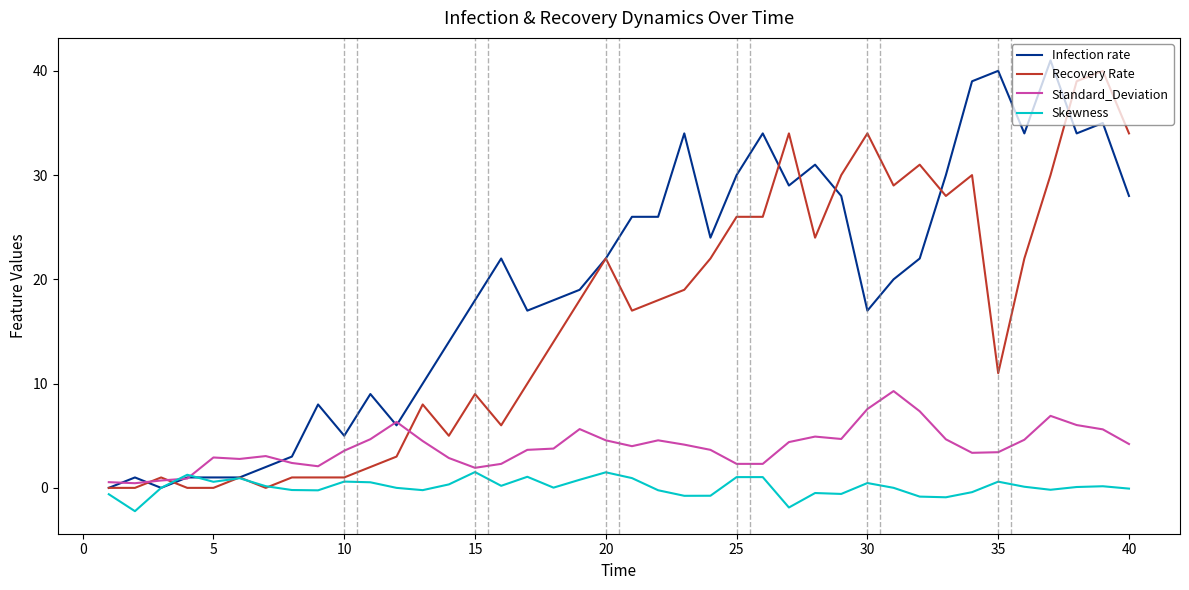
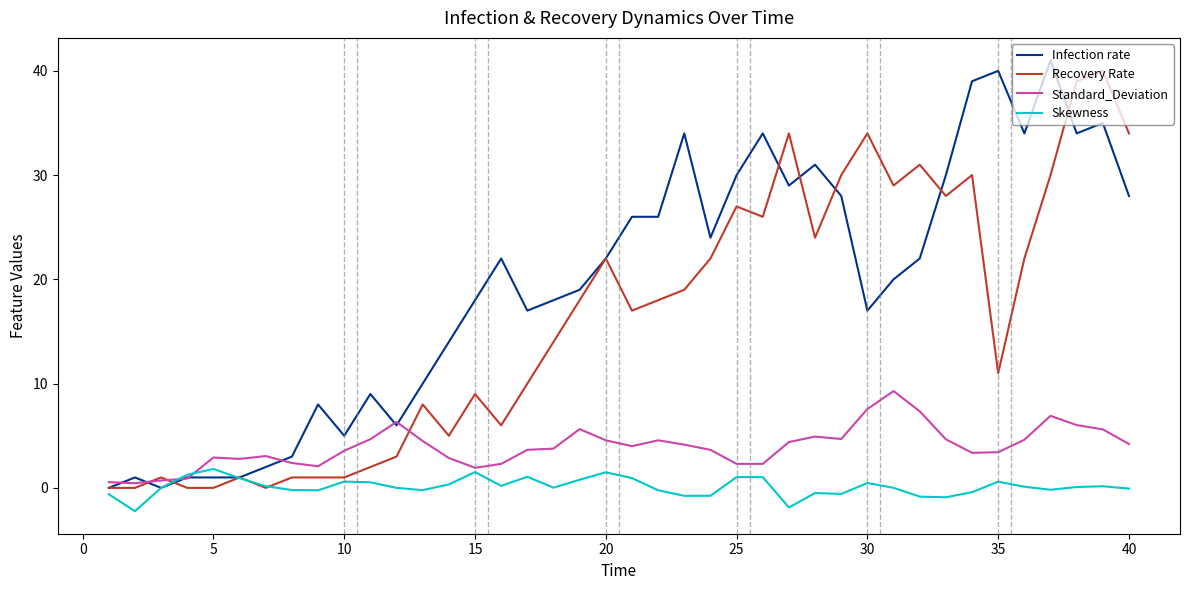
  {
    "Infection rate": {
      "5": 1.0,
      "10": 5.0,
      "15": 18.0,
      "25": 30.0,
      "30": 17.0,
      "35": 40.0,
      "40": 28.0
    },
    "Recovery Rate": {
      "5": 0,
      "10": 1,
      "15": 9,
-     "25": 26,
+     "25": 27,
      "30": 34,
      "35": 11,
      "40": 34
    },
    "Standard_Deviation": {
      "5": 2.9,
      "10": 3.6,
      "15": 1.9,
      "20": 4.6,
      "25": 2.3,
      "30": 7.6,
      "35": 3.4,
      "40": 4.2
    },
    "Skewness": {
-     "5": 0.6,
+     "5": 1.8,
      "10": 0.6,
      "15": 1.5,
      "20": 1.5,
      "25": 1.0,
      "30": 0.5,
      "35": 0.6,
      "40": -0.1
    }
  }
